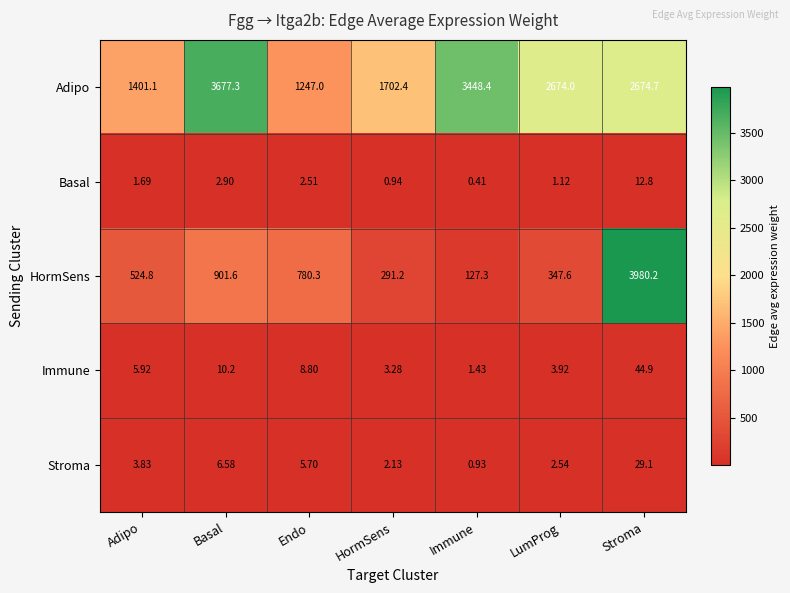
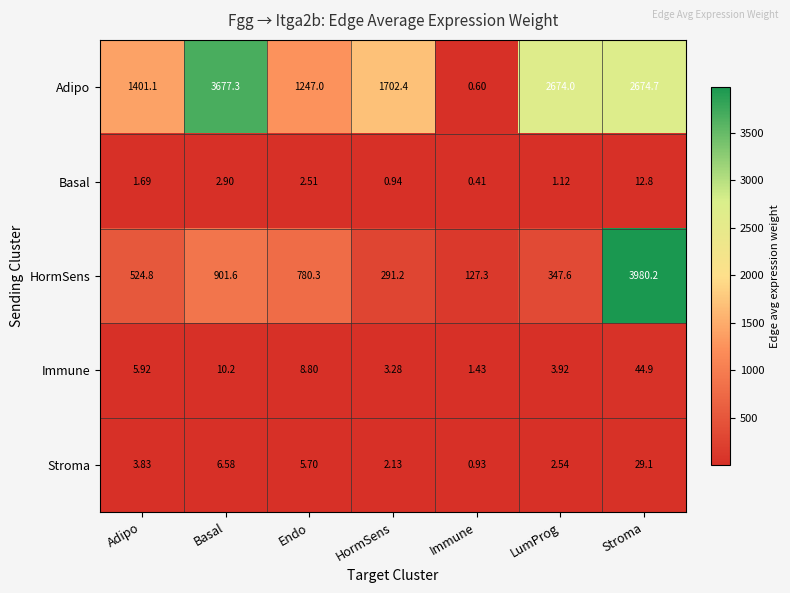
  {
    "Adipo": {
      "Adipo": 1401.1,
      "Basal": 3677.3,
      "Endo": 1247.0,
      "HormSens": 1702.4,
-     "Immune": 3448.4,
+     "Immune": 0.60,
      "LumProg": 2674.0,
      "Stroma": 2674.7
    },
    "Basal": {
      "Adipo": 1.69,
      "Basal": 2.90,
      "Endo": 2.51,
      "HormSens": 0.94,
      "Immune": 0.41,
      "LumProg": 1.12,
      "Stroma": 12.8
    },
    "HormSens": {
      "Adipo": 524.8,
      "Basal": 901.6,
      "Endo": 780.3,
      "HormSens": 291.2,
      "Immune": 127.3,
      "LumProg": 347.6,
      "Stroma": 3980.2
    },
    "Immune": {
      "Adipo": 5.92,
      "Basal": 10.2,
      "Endo": 8.80,
      "HormSens": 3.28,
      "Immune": 1.43,
      "LumProg": 3.92,
      "Stroma": 44.9
    },
    "Stroma": {
      "Adipo": 3.83,
      "Basal": 6.58,
      "Endo": 5.70,
      "HormSens": 2.13,
      "Immune": 0.93,
      "LumProg": 2.54,
      "Stroma": 29.1
    }
  }
